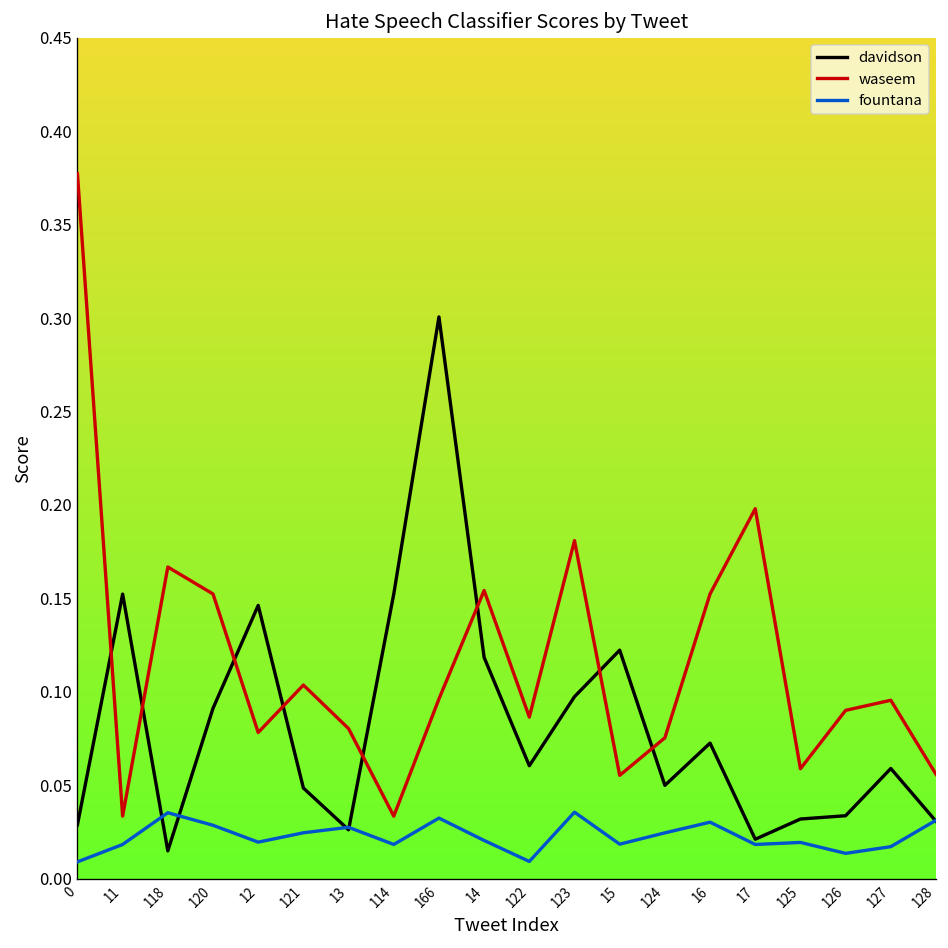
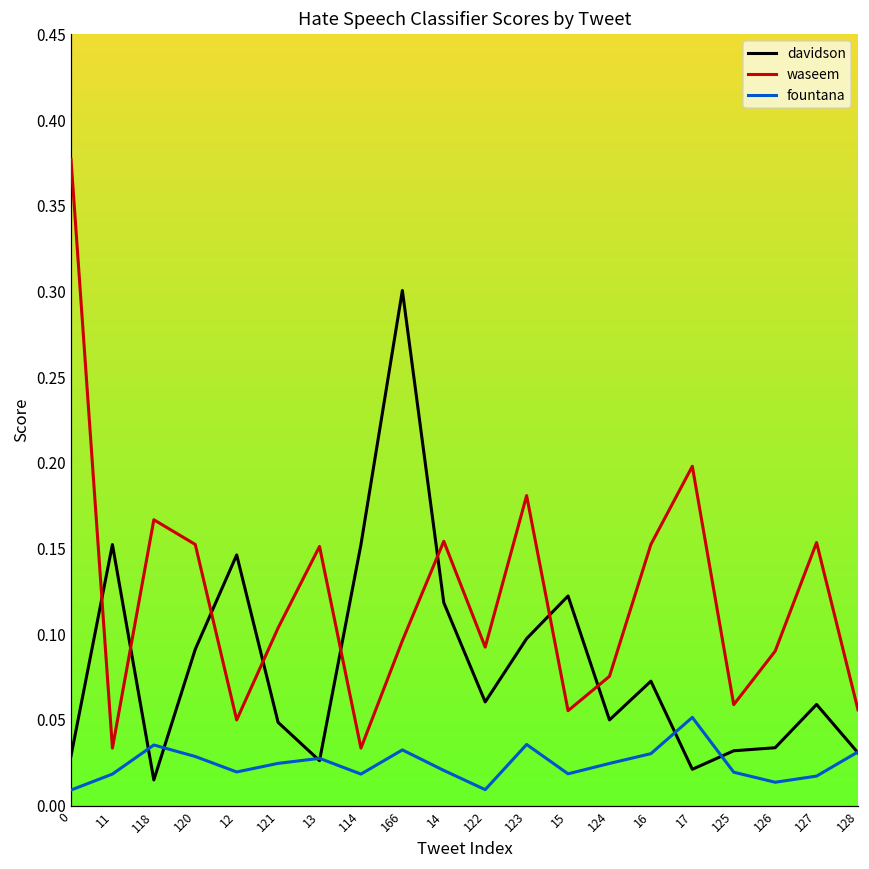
  {
    "davidson": {
      "0": 0.029,
      "11": 0.152,
      "118": 0.015,
      "120": 0.091,
      "12": 0.146,
      "121": 0.049,
      "114": 0.152,
      "166": 0.301,
      "14": 0.118,
      "122": 0.060,
      "123": 0.097,
      "15": 0.122,
      "124": 0.050,
      "16": 0.073,
      "17": 0.021,
      "125": 0.032,
      "126": 0.034,
      "127": 0.059
    },
    "waseem": {
      "0": 0.377,
      "11": 0.034,
      "118": 0.167,
      "120": 0.152,
-     "12": 0.078,
+     "12": 0.050,
      "121": 0.104,
-     "13": 0.080,
+     "13": 0.151,
      "114": 0.034,
      "166": 0.096,
      "14": 0.154,
-     "122": 0.087,
+     "122": 0.092,
      "123": 0.181,
      "15": 0.055,
      "124": 0.075,
      "16": 0.152,
      "17": 0.198,
      "125": 0.059,
      "126": 0.090,
-     "127": 0.096,
+     "127": 0.153,
      "128": 0.056
    },
    "fountana": {
      "0": 0.009,
      "11": 0.018,
      "118": 0.035,
      "120": 0.029,
      "12": 0.020,
      "121": 0.025,
      "114": 0.018,
      "166": 0.032,
      "14": 0.021,
      "122": 0.009,
      "123": 0.036,
      "15": 0.019,
      "124": 0.025,
      "16": 0.030,
-     "17": 0.018,
+     "17": 0.051,
      "125": 0.019,
      "126": 0.014,
      "127": 0.017
    }
  }
